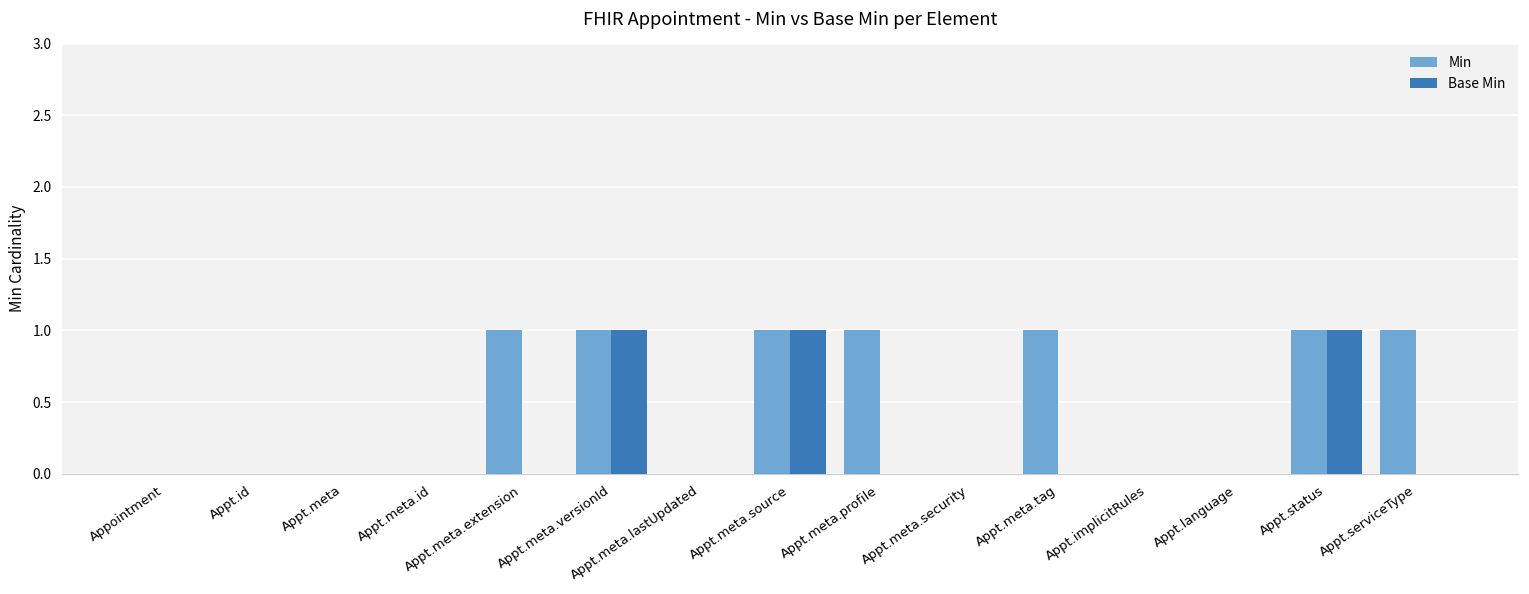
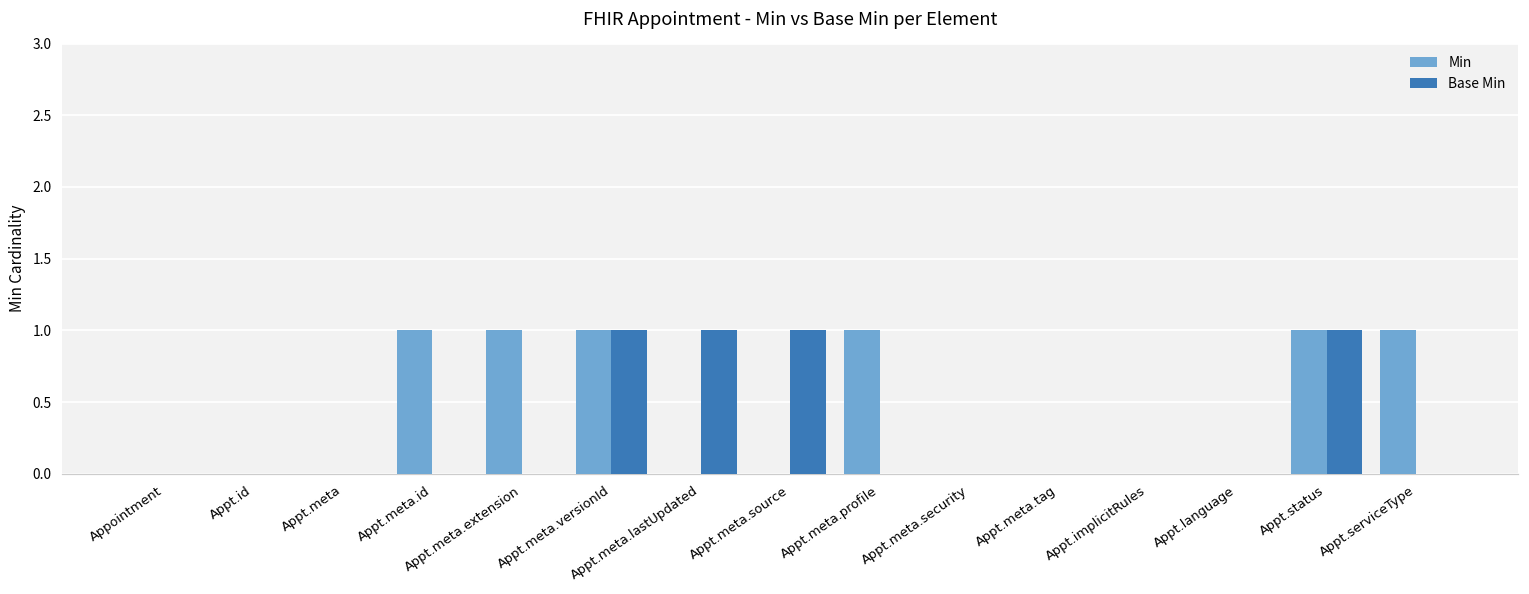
  {
    "Min": {
      "Appointment": 0,
      "Appt.id": 0,
      "Appt.meta": 0,
-     "Appt.meta.id": 0,
+     "Appt.meta.id": 1,
      "Appt.meta.extension": 1,
      "Appt.meta.versionId": 1,
      "Appt.meta.lastUpdated": 0,
-     "Appt.meta.source": 1,
+     "Appt.meta.source": 0,
      "Appt.meta.profile": 1,
      "Appt.meta.security": 0,
-     "Appt.meta.tag": 1,
+     "Appt.meta.tag": 0,
      "Appt.implicitRules": 0,
      "Appt.language": 0,
      "Appt.status": 1,
      "Appt.serviceType": 1
    },
    "Base Min": {
      "Appointment": 0,
      "Appt.id": 0,
      "Appt.meta": 0,
      "Appt.meta.id": 0,
      "Appt.meta.extension": 0,
      "Appt.meta.versionId": 1,
-     "Appt.meta.lastUpdated": 0,
+     "Appt.meta.lastUpdated": 1,
      "Appt.meta.source": 1,
      "Appt.meta.profile": 0,
      "Appt.meta.security": 0,
      "Appt.meta.tag": 0,
      "Appt.implicitRules": 0,
      "Appt.language": 0,
      "Appt.status": 1,
      "Appt.serviceType": 0
    }
  }
